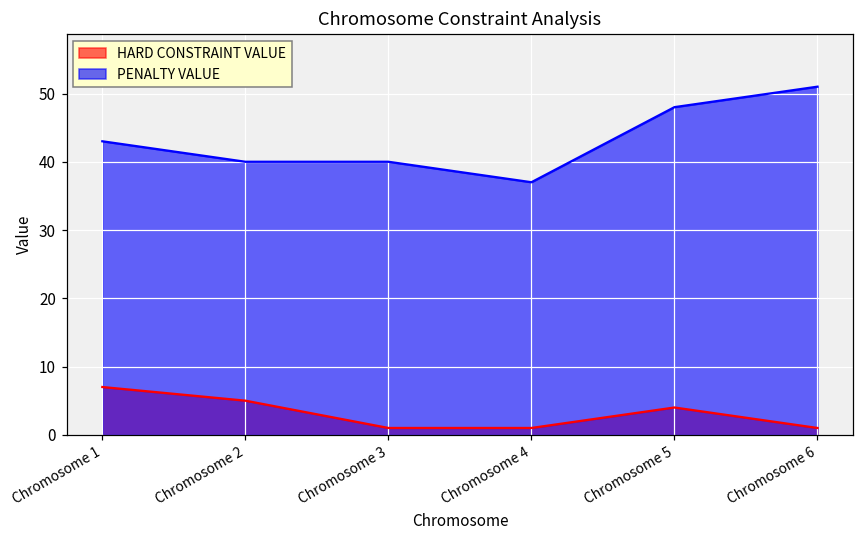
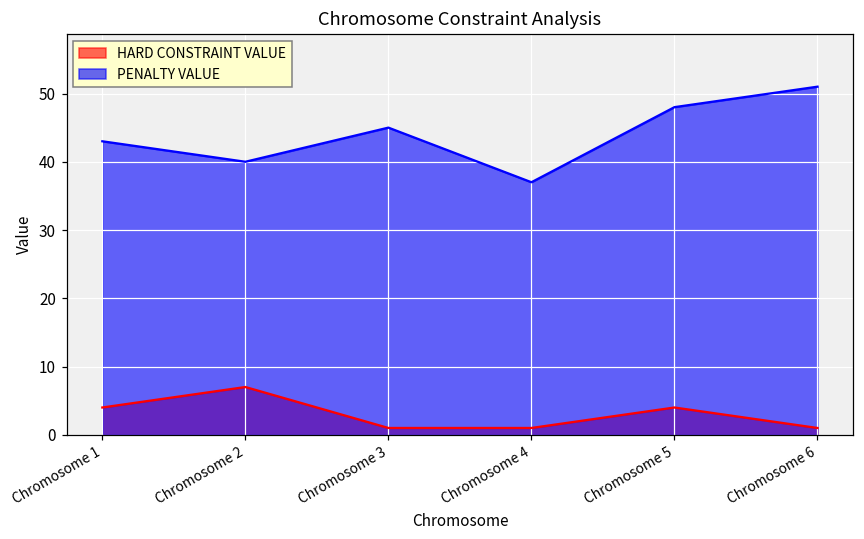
  {
    "HARD CONSTRAINT VALUE": {
-     "Chromosome 1": 7,
-     "Chromosome 2": 5,
+     "Chromosome 1": 4,
+     "Chromosome 2": 7,
      "Chromosome 3": 1,
      "Chromosome 4": 1,
      "Chromosome 5": 4,
      "Chromosome 6": 1
    },
    "PENALTY VALUE": {
      "Chromosome 1": 43,
      "Chromosome 2": 40,
-     "Chromosome 3": 40,
+     "Chromosome 3": 45,
      "Chromosome 4": 37,
      "Chromosome 5": 48,
      "Chromosome 6": 51
    }
  }
